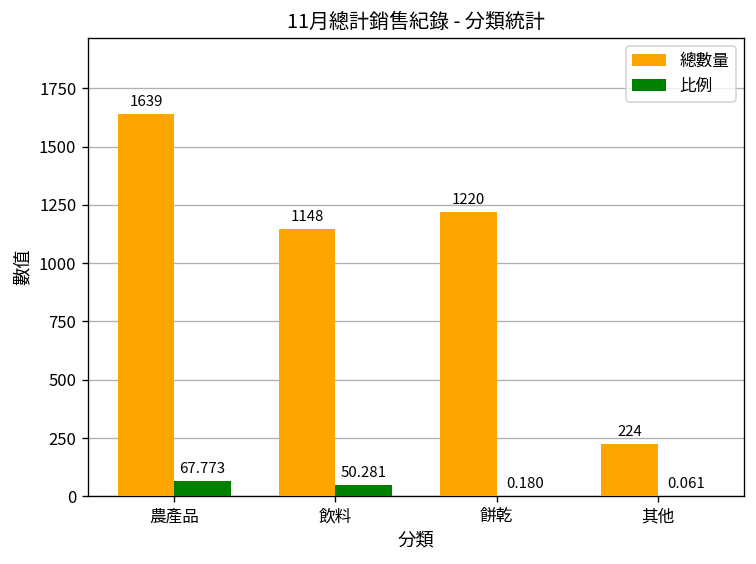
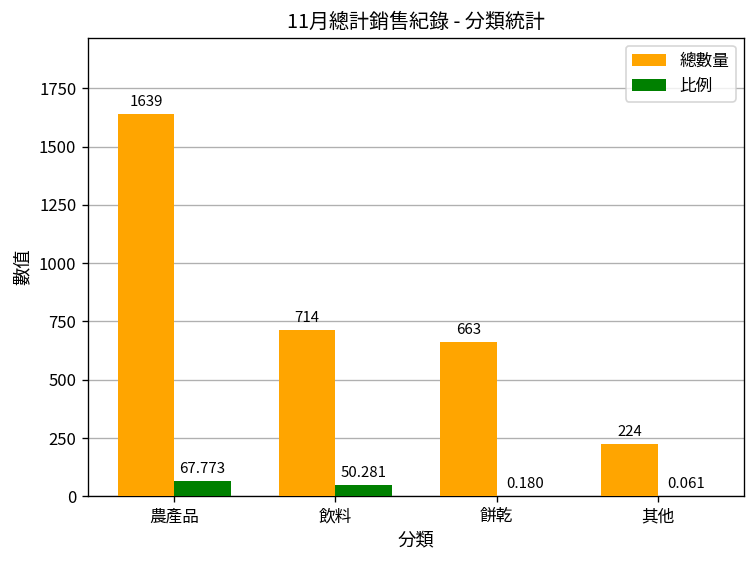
  {
    "總數量": {
      "農產品": 1639,
-     "飲料": 1148,
-     "餅乾": 1220,
+     "飲料": 714,
+     "餅乾": 663,
      "其他": 224
    },
    "比例": {
      "農產品": 67.773,
      "飲料": 50.281,
      "餅乾": 0.180,
      "其他": 0.061
    }
  }
